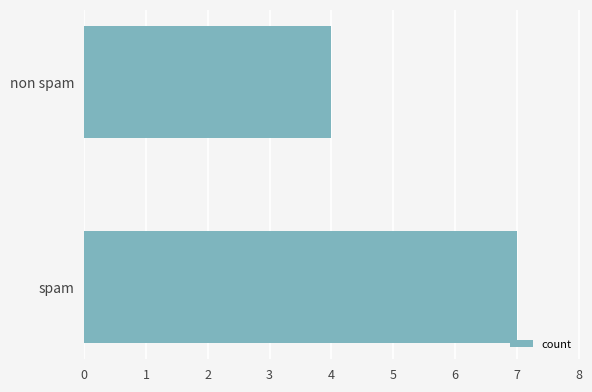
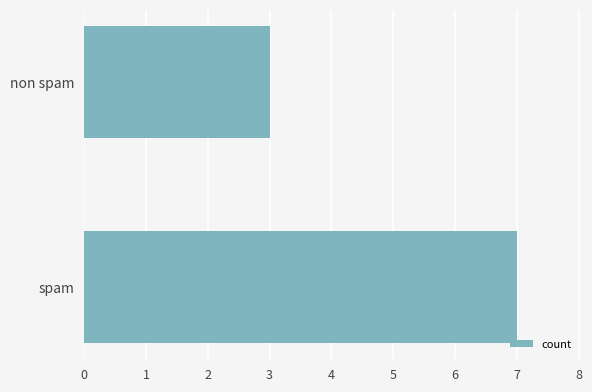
  {
-   "non spam": 4,
+   "non spam": 3,
    "spam": 7
  }
